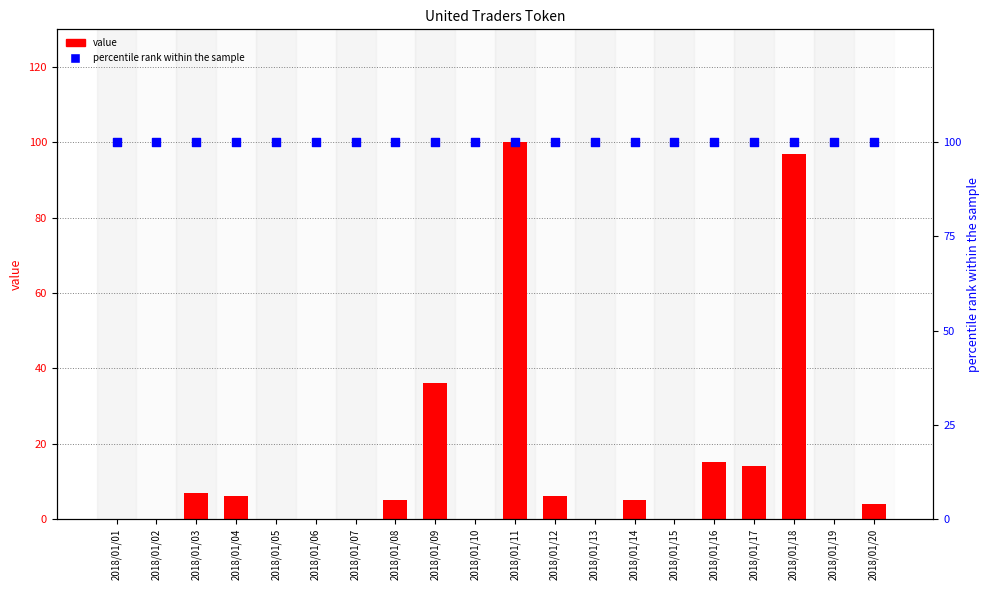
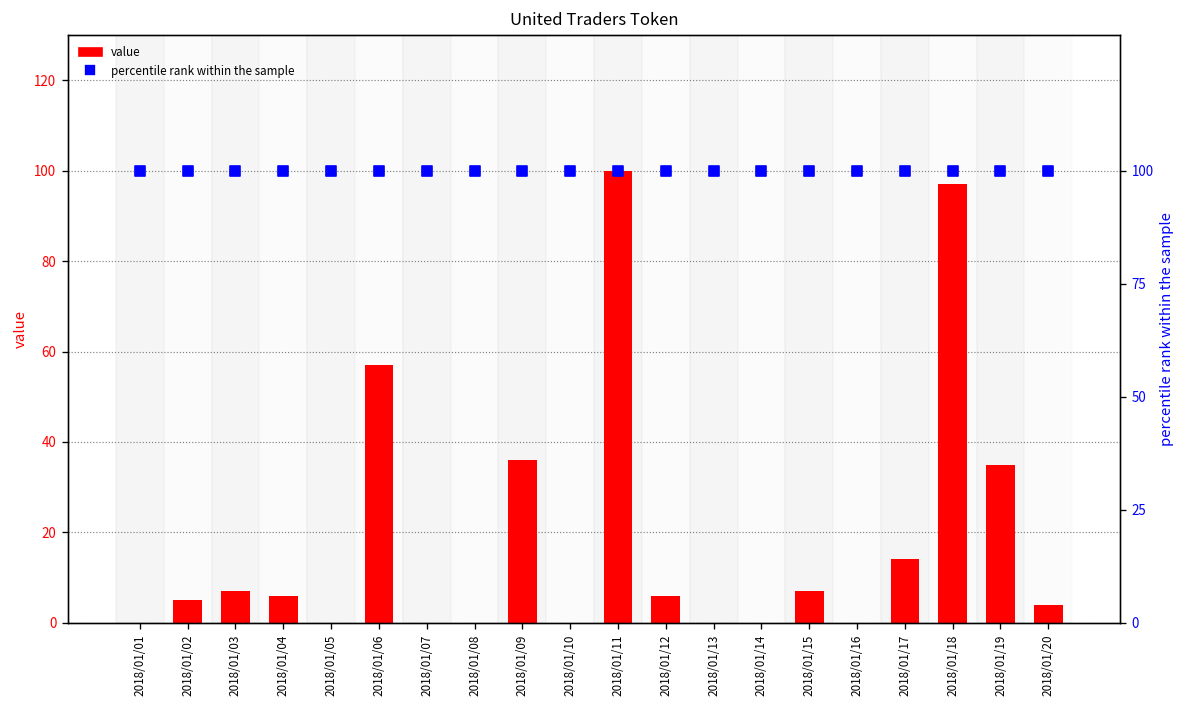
  {
    "value": {
      "2018/01/01": 0,
-     "2018/01/02": 0,
+     "2018/01/02": 5,
      "2018/01/03": 7,
      "2018/01/04": 6,
      "2018/01/05": 0,
-     "2018/01/06": 0,
+     "2018/01/06": 57,
      "2018/01/07": 0,
-     "2018/01/08": 5,
+     "2018/01/08": 0,
      "2018/01/09": 36,
      "2018/01/10": 0,
      "2018/01/11": 100,
      "2018/01/12": 6,
      "2018/01/13": 0,
-     "2018/01/14": 5,
-     "2018/01/15": 0,
-     "2018/01/16": 15,
+     "2018/01/14": 0,
+     "2018/01/15": 7,
+     "2018/01/16": 0,
      "2018/01/17": 14,
      "2018/01/18": 97,
-     "2018/01/19": 0,
+     "2018/01/19": 35,
      "2018/01/20": 4
    }
  }
